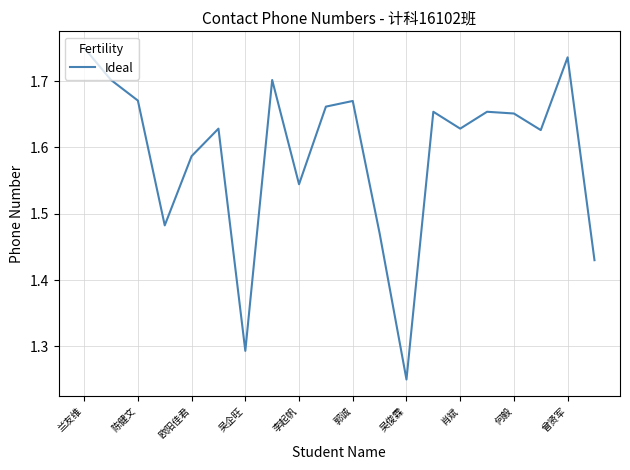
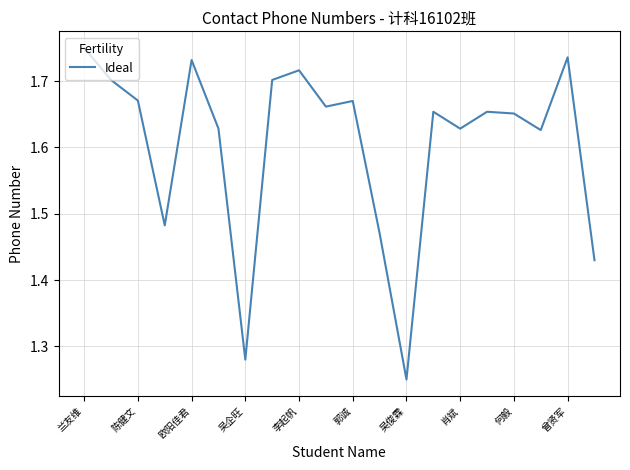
  {
    "陈健文": 1.67,
-   "欧阳佳君": 1.59,
-   "吴企旺": 1.29,
-   "李起帆": 1.54,
+   "欧阳佳君": 1.73,
+   "吴企旺": 1.28,
+   "李起帆": 1.72,
    "郭诚": 1.67,
    "吴俊霖": 1.25,
    "肖斌": 1.63,
    "何毅": 1.65,
    "曾贤军": 1.74
  }
